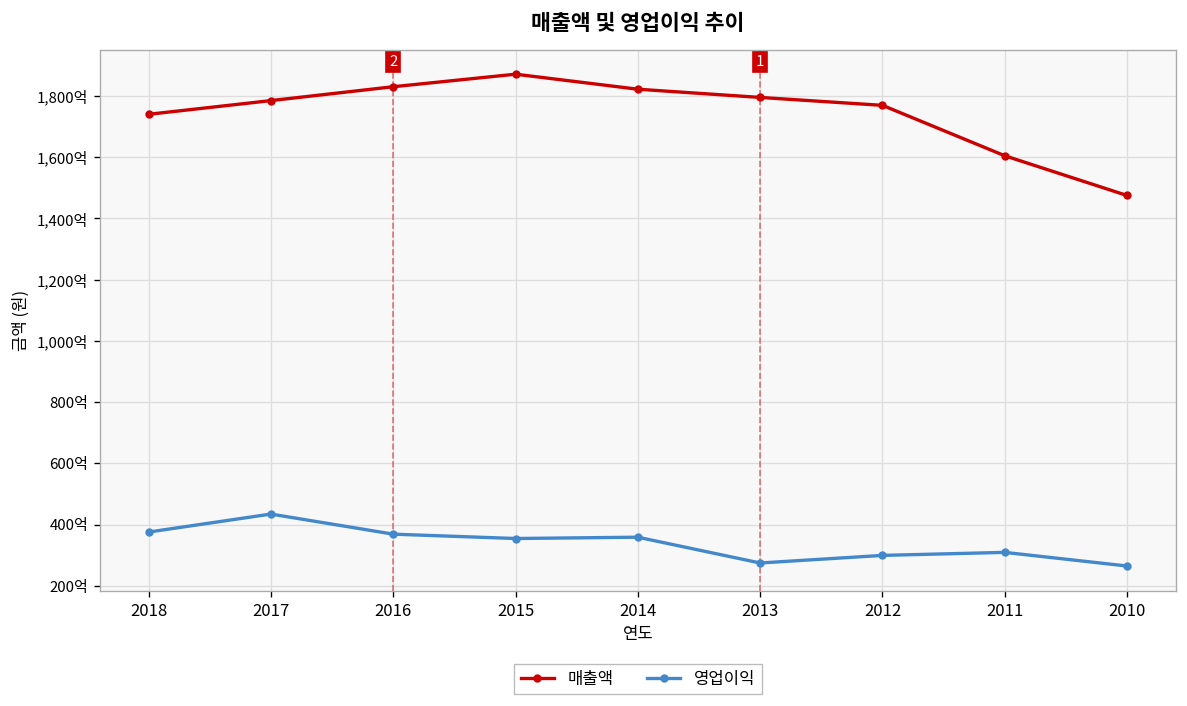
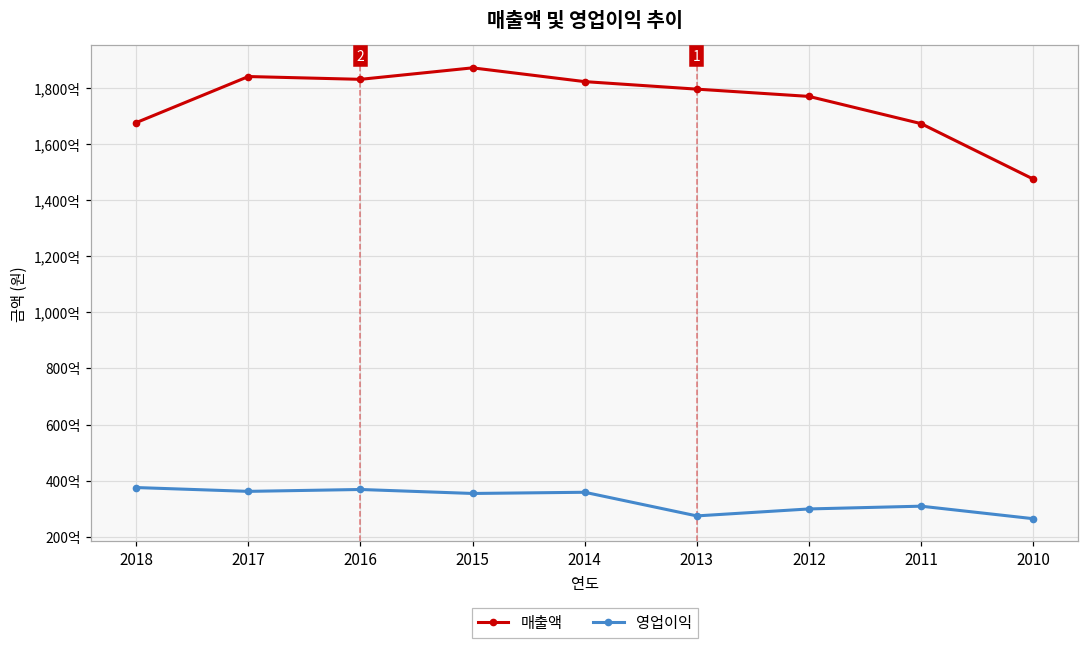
  {
    "매출액": {
-     "2018": "1,740억",
-     "2017": "1,780억",
+     "2018": "1,680억",
+     "2017": "1,840억",
      "2015": "1,870억",
      "2014": "1,820억",
      "2012": "1,770억",
-     "2011": "1,600억",
+     "2011": "1,670억",
      "2010": "1,470억"
    },
    "영업이익": {
      "2018": "380억",
-     "2017": "430억",
+     "2017": "360억",
      "2016": "370억",
      "2015": "350억",
      "2014": "360억",
      "2013": "270억",
      "2012": "300억",
      "2011": "310억",
      "2010": "260억"
    }
  }
